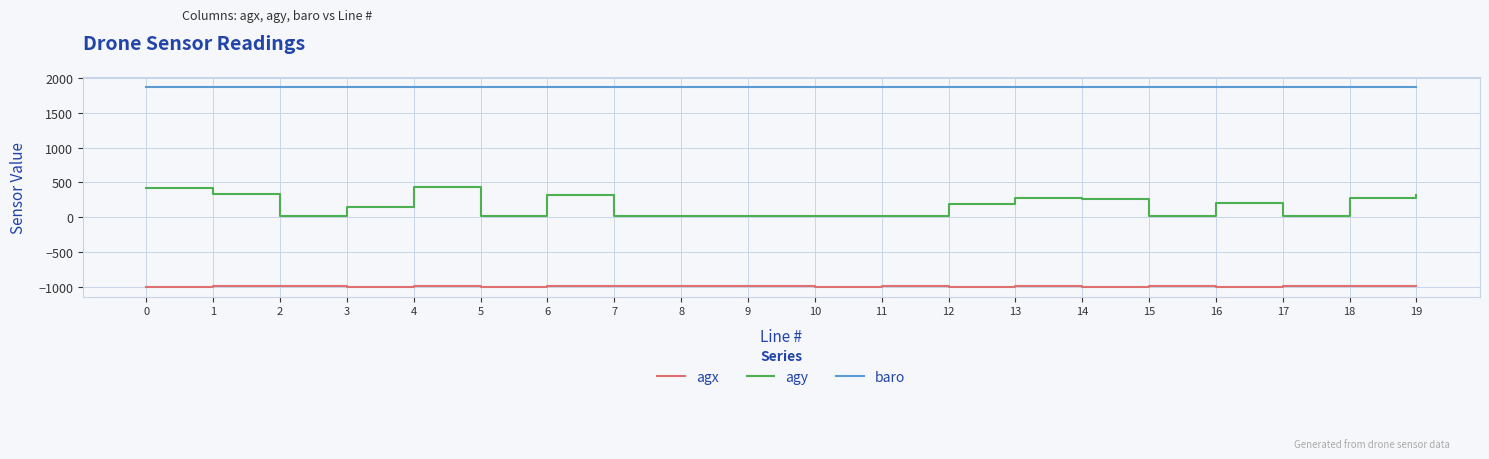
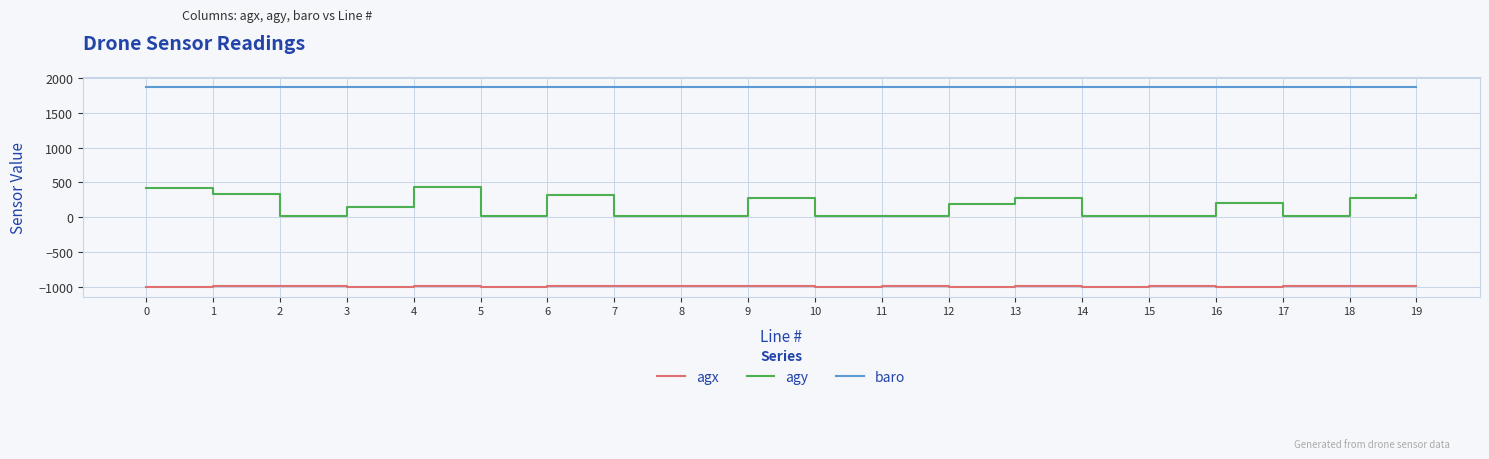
  {
    "agx": {
      "0": -1000,
      "1": -1000,
      "2": -1000,
      "3": -1000,
      "4": -1000,
      "5": -1000,
      "6": -1000,
      "7": -1000,
      "8": -1000,
      "9": -1000,
      "10": -1000,
      "11": -1000,
      "12": -1000,
      "13": -1000,
      "14": -1000,
      "15": -1000,
      "16": -1000,
      "17": -1000,
      "18": -1000,
      "19": -1000
    },
    "agy": {
      "0": 400,
      "1": 300,
      "2": 0,
      "3": 200,
      "4": 400,
      "5": 0,
      "6": 300,
      "7": 0,
      "8": 0,
-     "9": 0,
+     "9": 300,
      "10": 0,
      "11": 0,
      "12": 200,
      "13": 300,
-     "14": 300,
+     "14": 0,
      "15": 0,
      "16": 200,
      "17": 0,
      "18": 300,
      "19": 300
    },
    "baro": {
      "0": 1900,
      "1": 1900,
      "2": 1900,
      "3": 1900,
      "4": 1900,
      "5": 1900,
      "6": 1900,
      "7": 1900,
      "8": 1900,
      "9": 1900,
      "10": 1900,
      "11": 1900,
      "12": 1900,
      "13": 1900,
      "14": 1900,
      "15": 1900,
      "16": 1900,
      "17": 1900,
      "18": 1900,
      "19": 1900
    }
  }
